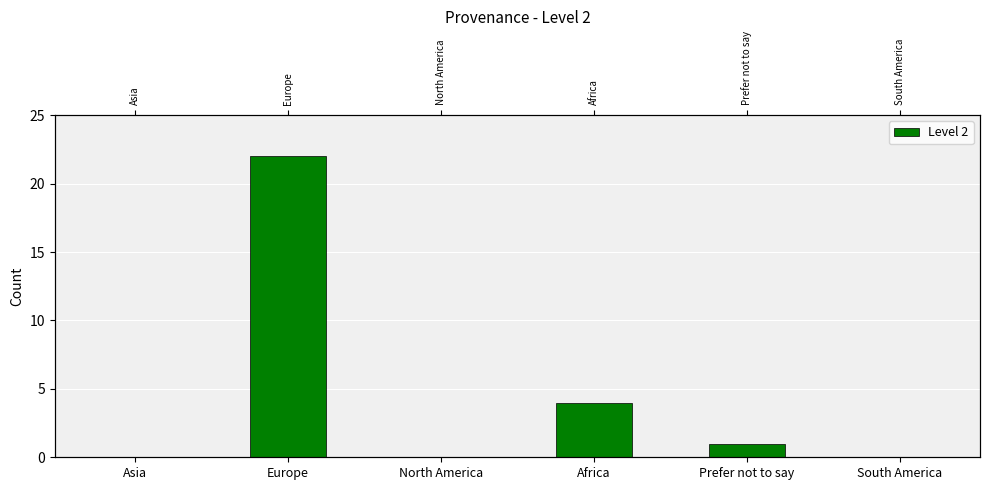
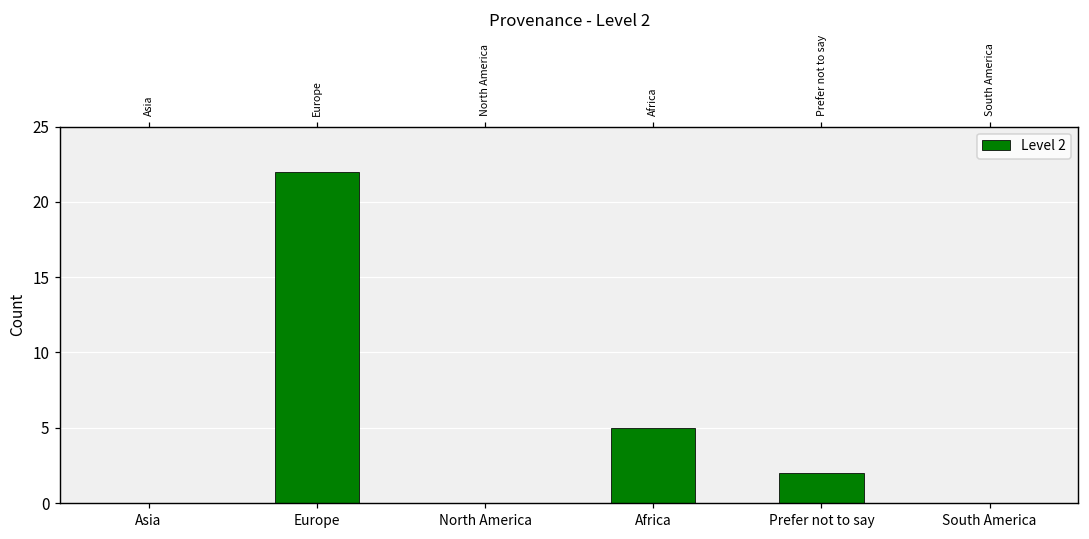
  {
    "Asia": 0,
    "Europe": 22,
    "North America": 0,
-   "Africa": 4,
-   "Prefer not to say": 1,
+   "Africa": 5,
+   "Prefer not to say": 2,
    "South America": 0
  }
